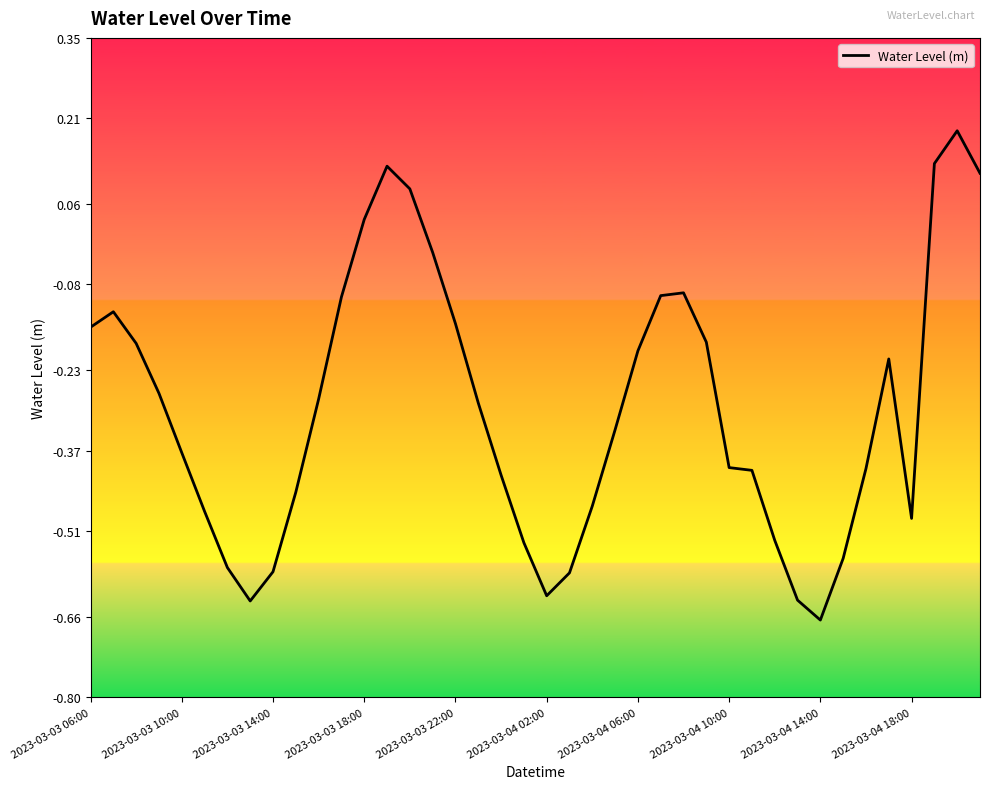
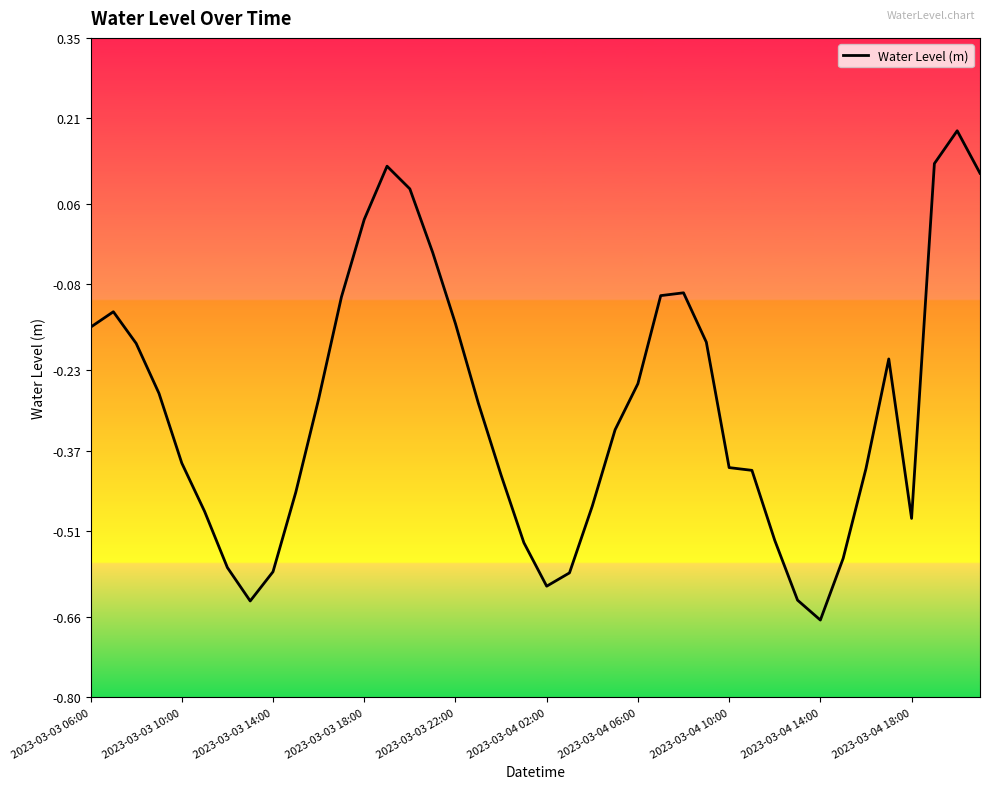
  {
    "2023-03-03 06:00": -0.15,
-   "2023-03-03 10:00": -0.37,
+   "2023-03-03 10:00": -0.39,
    "2023-03-03 14:00": -0.58,
    "2023-03-03 18:00": 0.03,
    "2023-03-03 22:00": -0.15,
-   "2023-03-04 02:00": -0.62,
-   "2023-03-04 06:00": -0.20,
+   "2023-03-04 02:00": -0.61,
+   "2023-03-04 06:00": -0.25,
    "2023-03-04 10:00": -0.40,
    "2023-03-04 14:00": -0.67,
    "2023-03-04 18:00": -0.49
  }
